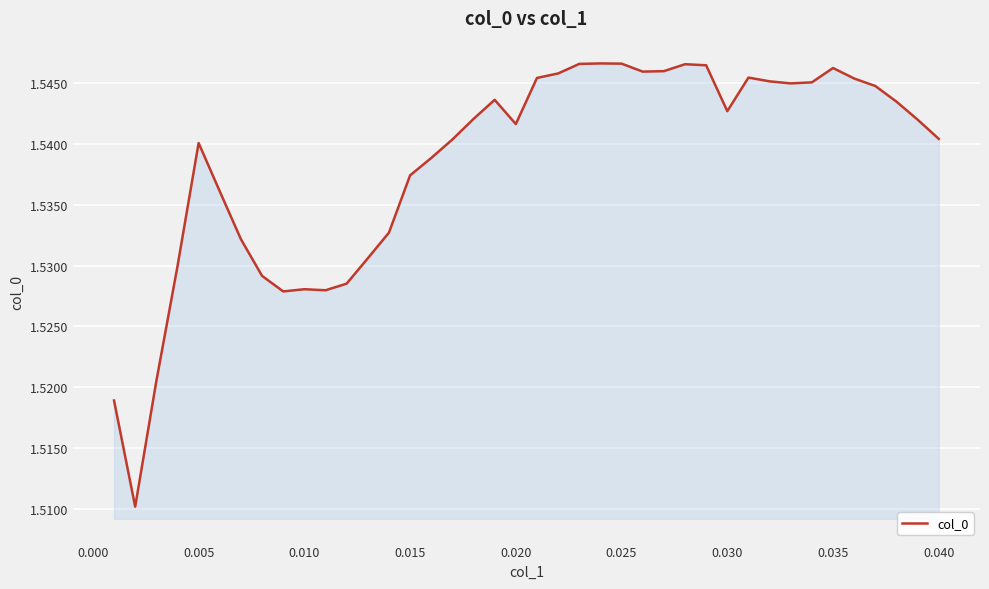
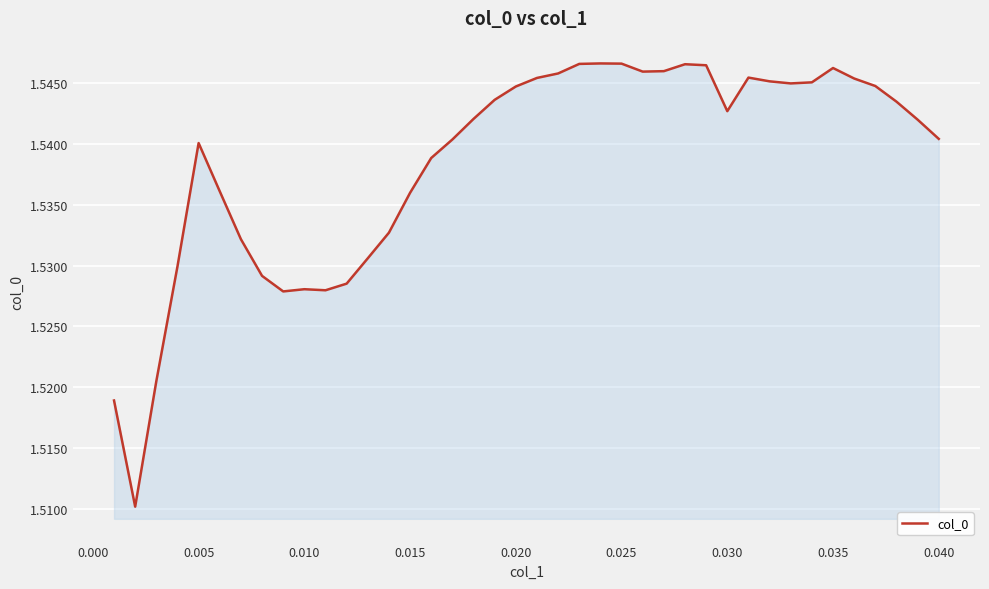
  {
    "0.005": 1.5401,
    "0.010": 1.5281,
-   "0.015": 1.5374,
-   "0.020": 1.5416,
+   "0.015": 1.5360,
+   "0.020": 1.5447,
    "0.025": 1.5466,
    "0.030": 1.5427,
    "0.035": 1.5463,
    "0.040": 1.5404
  }
